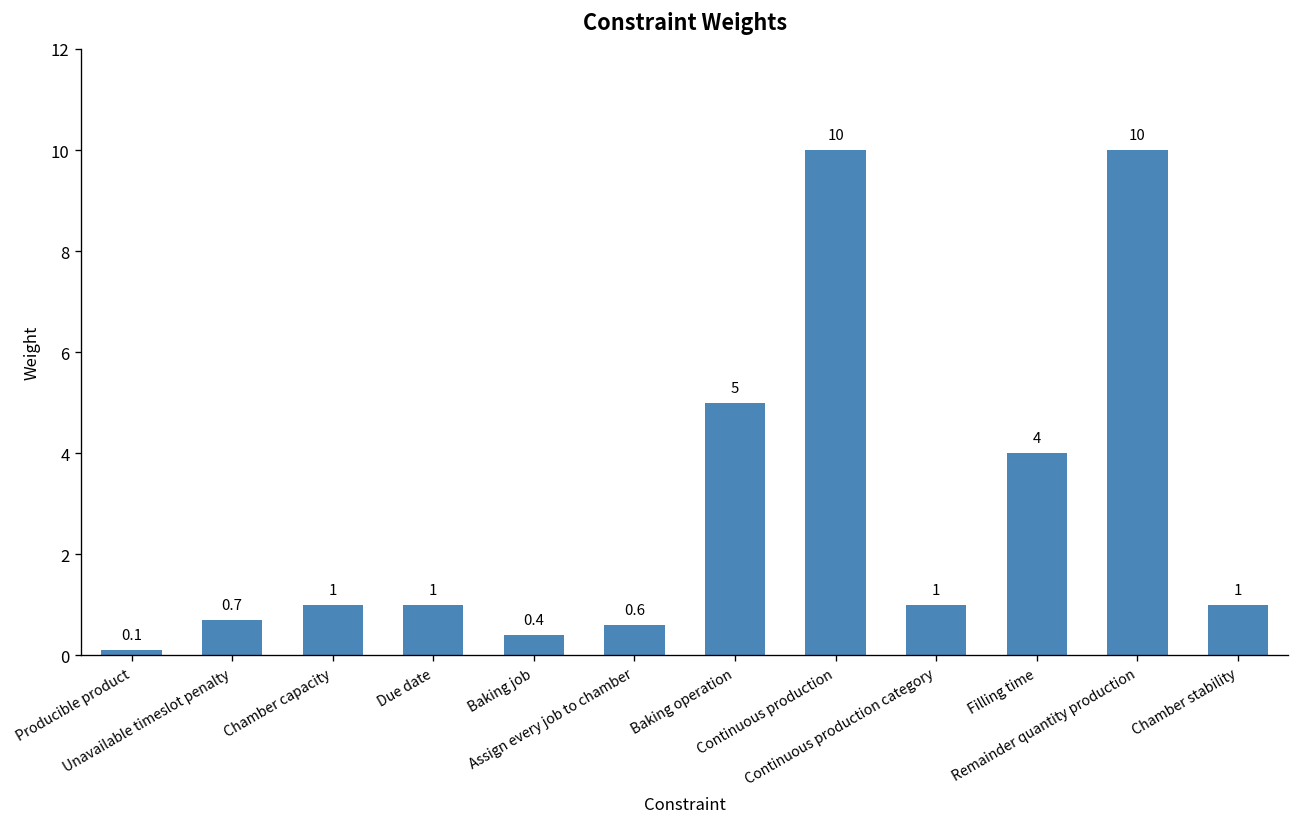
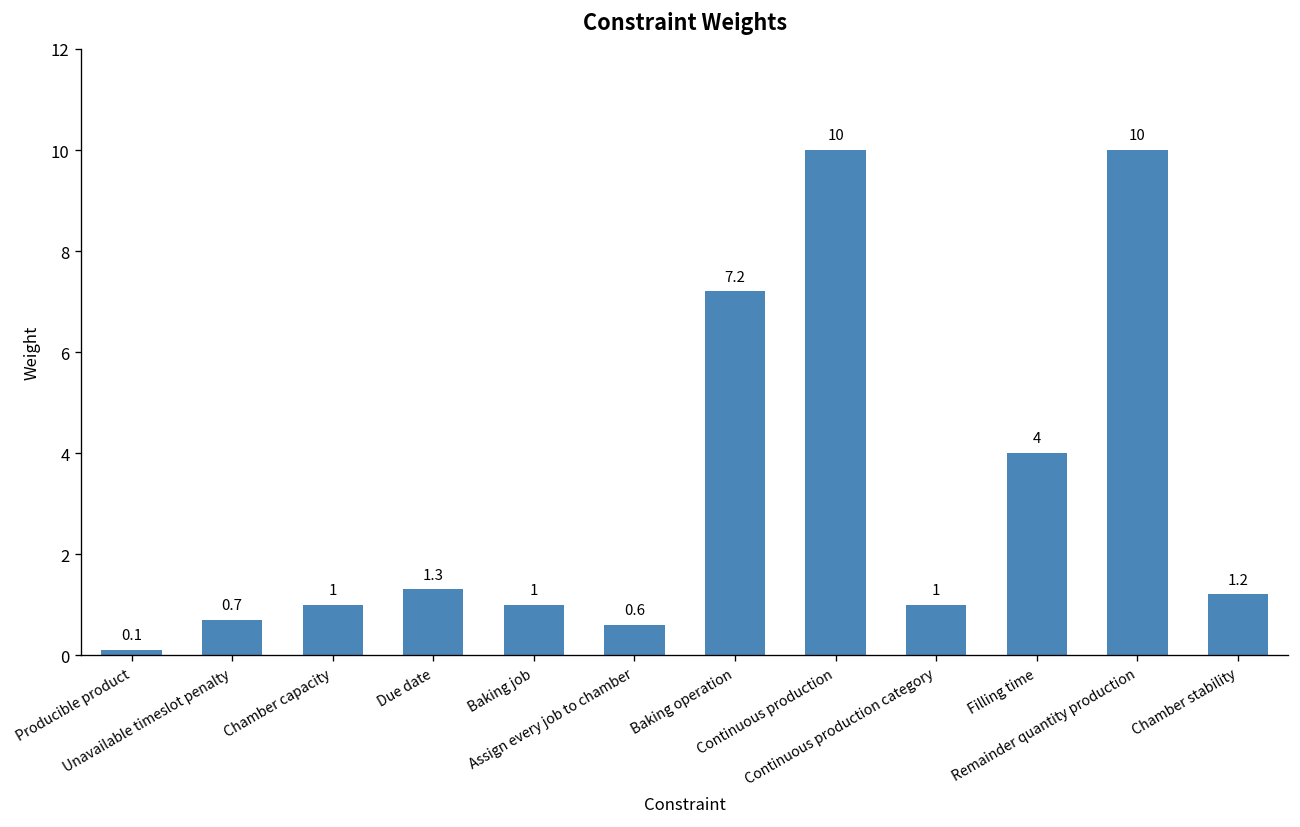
  {
    "Producible product": 0.1,
    "Unavailable timeslot penalty": 0.7,
    "Chamber capacity": 1,
-   "Due date": 1,
-   "Baking job": 0.4,
+   "Due date": 1.3,
+   "Baking job": 1,
    "Assign every job to chamber": 0.6,
-   "Baking operation": 5,
+   "Baking operation": 7.2,
    "Continuous production": 10,
    "Continuous production category": 1,
    "Filling time": 4,
    "Remainder quantity production": 10,
-   "Chamber stability": 1
+   "Chamber stability": 1.2
  }
